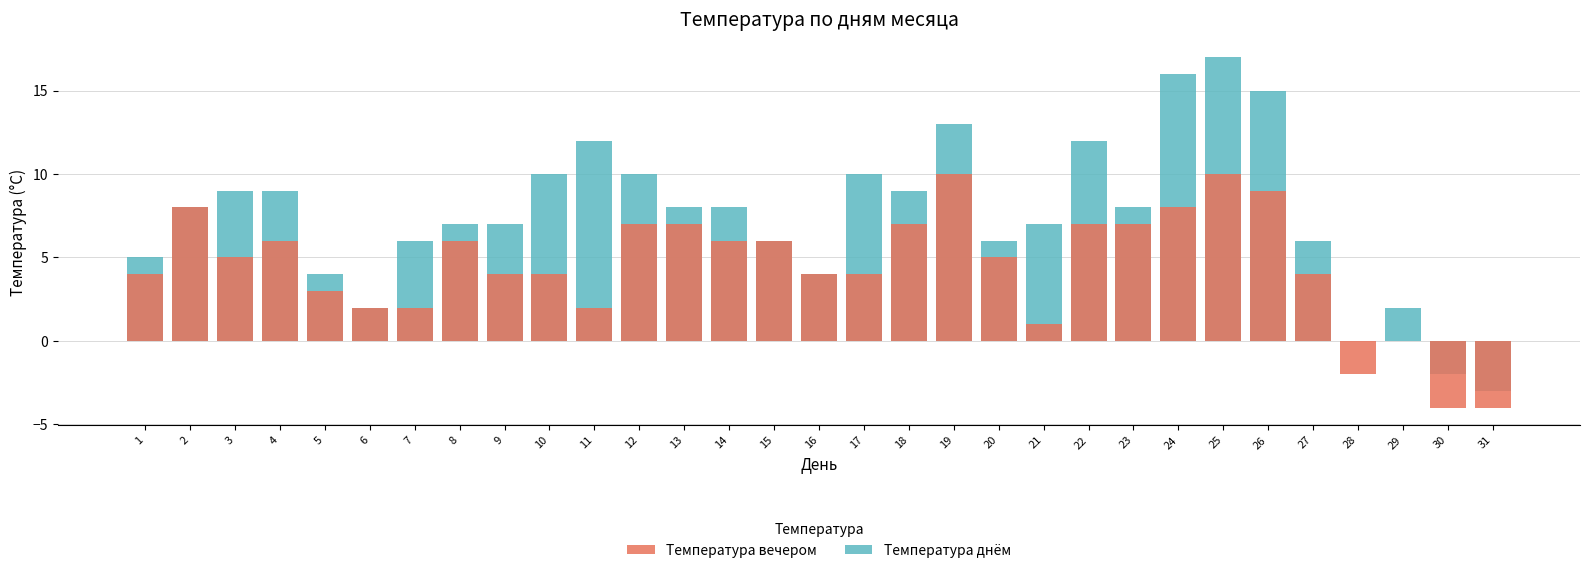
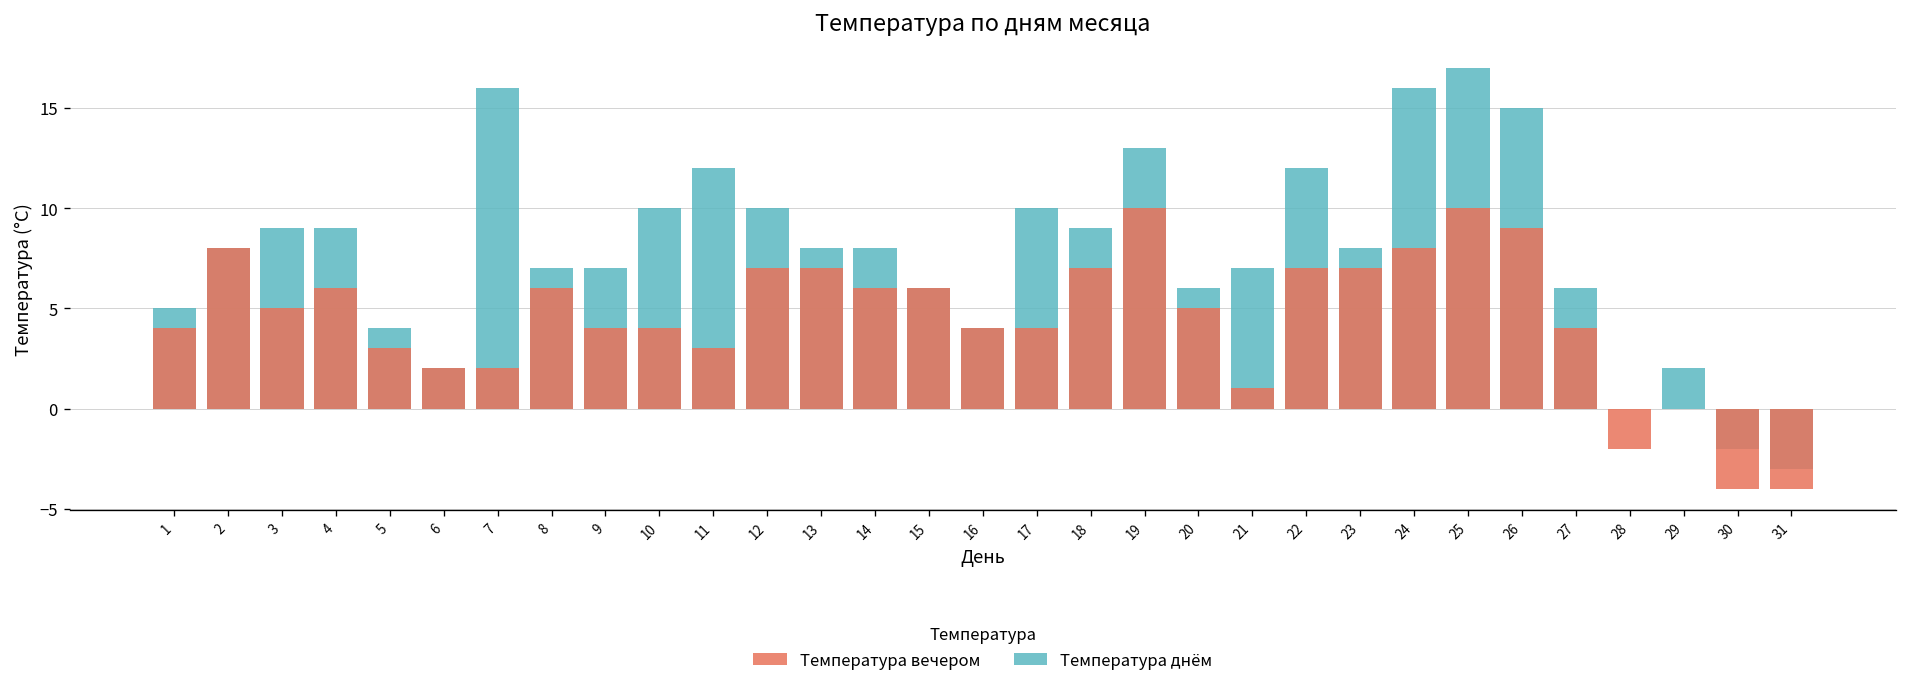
  {
    "Температура вечером": {
      "2": 8,
      "6": 2,
-     "11": 2,
+     "11": 3,
      "15": 6,
      "16": 4,
      "28": -2,
      "29": 0,
      "30": -4,
      "31": -4
    },
    "Температура днём": {
      "1": 5,
      "2": 8,
      "3": 9,
      "4": 9,
      "5": 4,
      "6": 2,
-     "7": 6,
+     "7": 16,
      "8": 7,
      "9": 7,
      "10": 10,
      "11": 12,
      "12": 10,
      "13": 8,
      "14": 8,
      "15": 6,
      "16": 4,
      "17": 10,
      "18": 9,
      "19": 13,
      "20": 6,
      "21": 7,
      "22": 12,
      "23": 8,
      "24": 16,
      "25": 17,
      "26": 15,
      "27": 6,
      "28": 0,
      "29": 2
    }
  }
